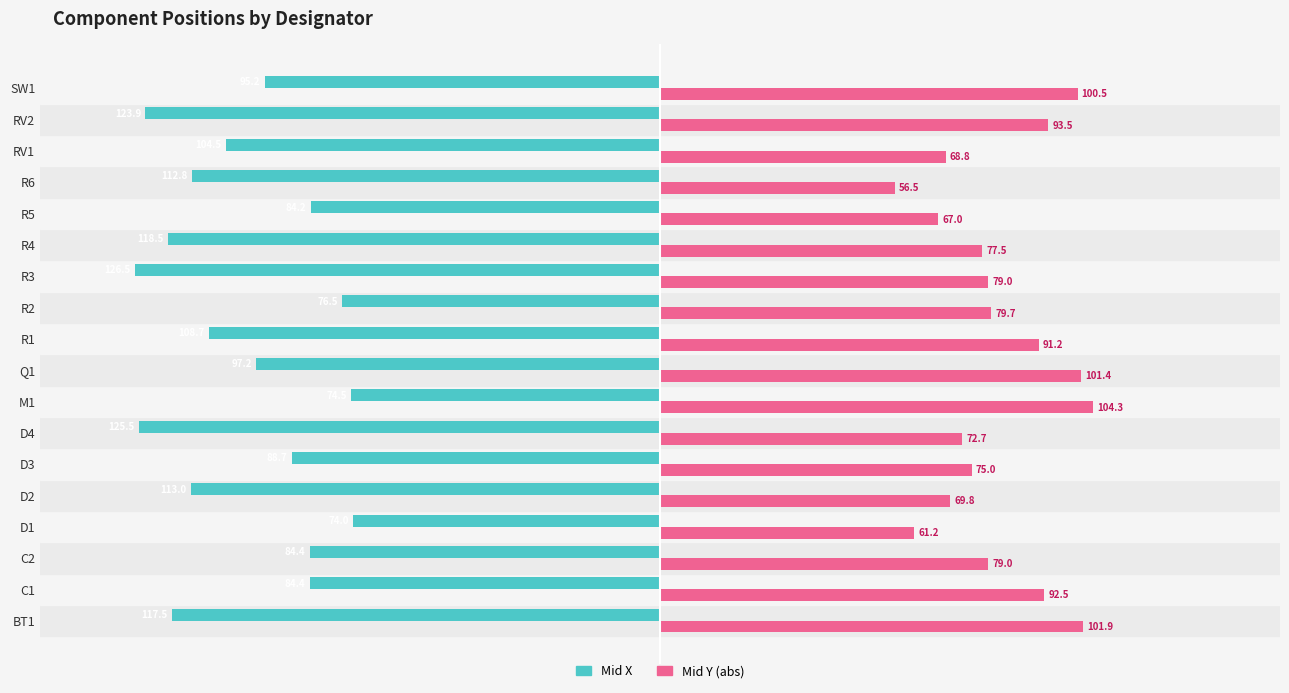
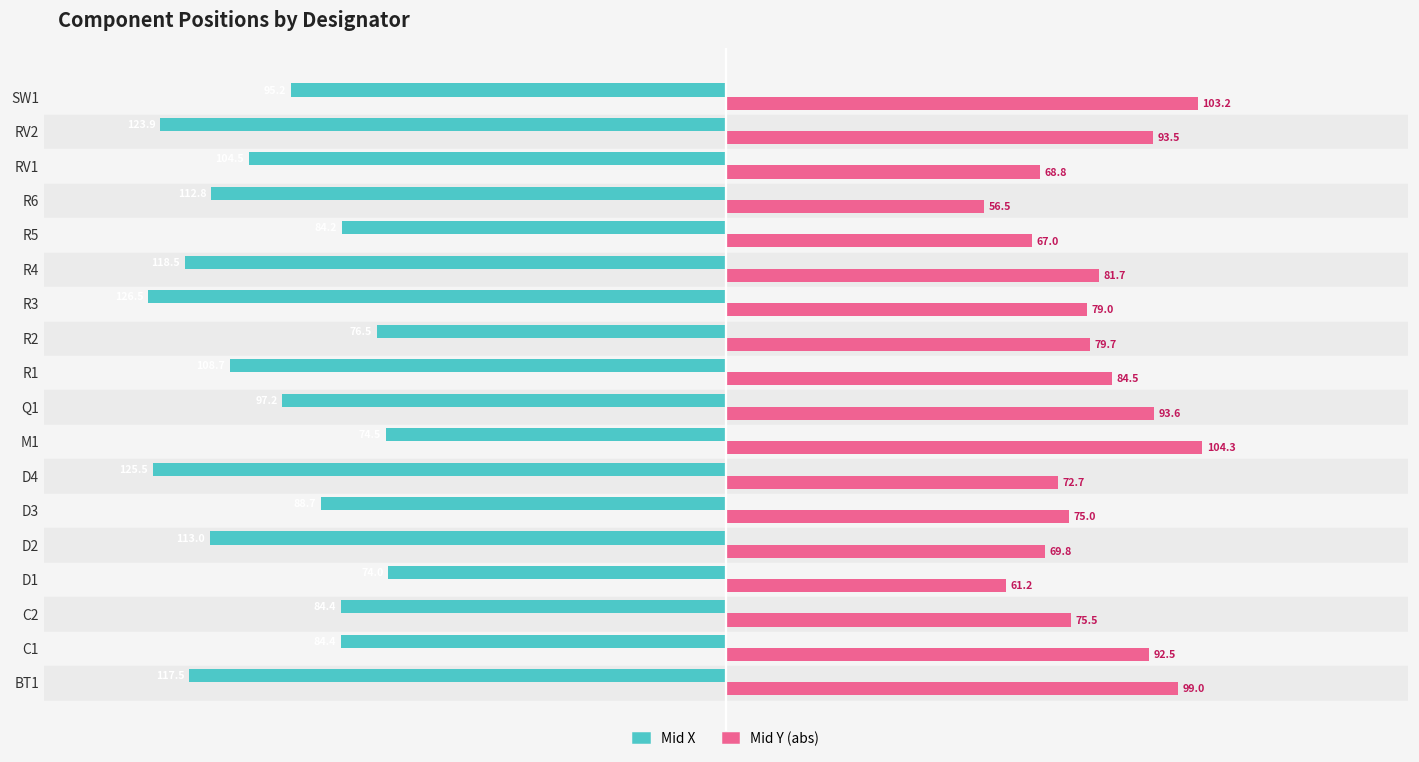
  {
    "Mid Y (abs)": {
-     "SW1": 100.5,
+     "SW1": 103.2,
      "RV2": 93.5,
      "RV1": 68.8,
      "R6": 56.5,
      "R5": 67.0,
-     "R4": 77.5,
+     "R4": 81.7,
      "R3": 79.0,
      "R2": 79.7,
-     "R1": 91.2,
-     "Q1": 101.4,
+     "R1": 84.5,
+     "Q1": 93.6,
      "M1": 104.3,
      "D4": 72.7,
      "D3": 75.0,
      "D2": 69.8,
      "D1": 61.2,
-     "C2": 79.0,
+     "C2": 75.5,
      "C1": 92.5,
-     "BT1": 101.9
+     "BT1": 99.0
    }
  }
